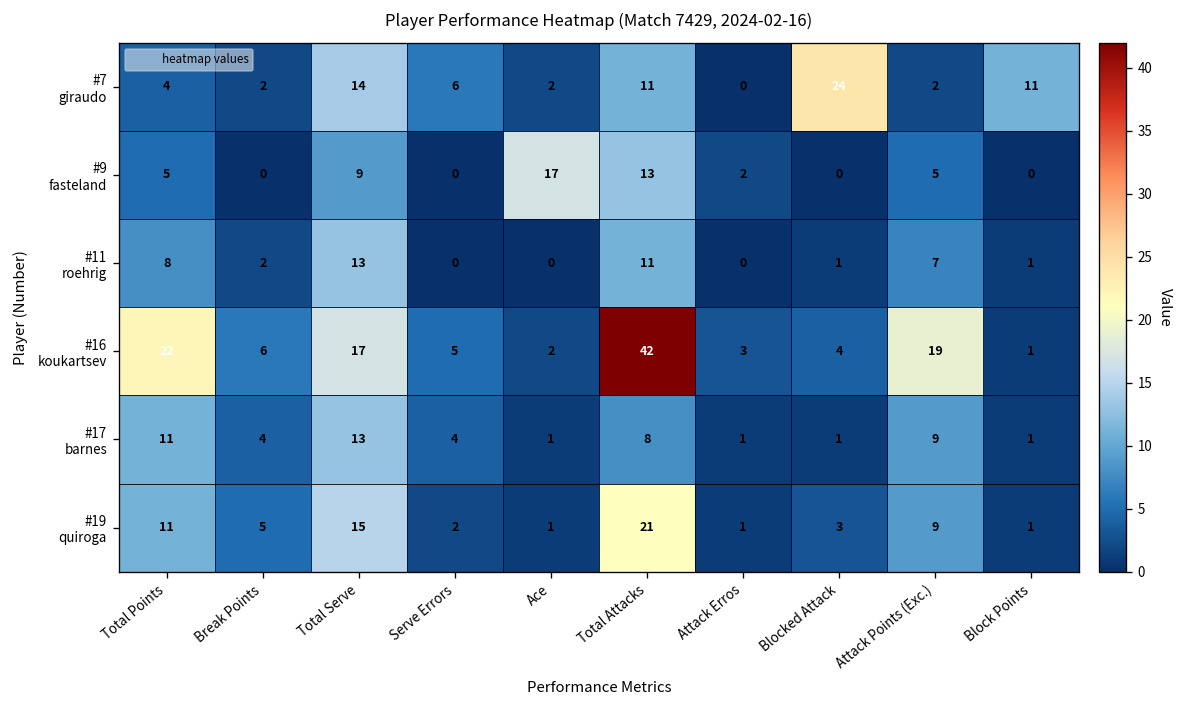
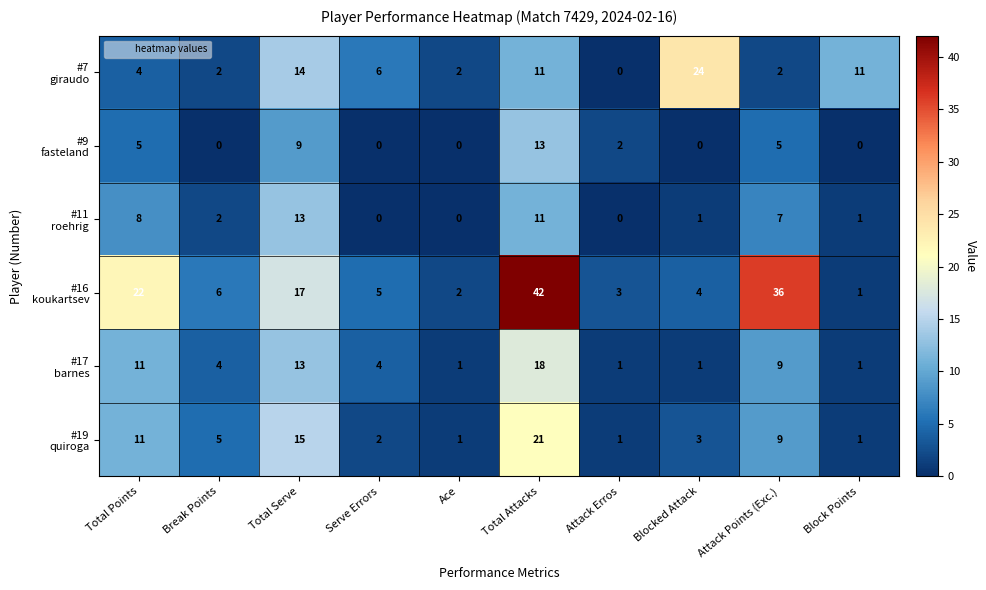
  {
    "#7 giraudo": {
      "Total Points": 4,
      "Break Points": 2,
      "Total Serve": 14,
      "Serve Errors": 6,
      "Ace": 2,
      "Total Attacks": 11,
      "Attack Erros": 0,
      "Blocked Attack": 24,
      "Attack Points (Exc.)": 2,
      "Block Points": 11
    },
    "#9 fasteland": {
      "Total Points": 5,
      "Break Points": 0,
      "Total Serve": 9,
      "Serve Errors": 0,
-     "Ace": 17,
+     "Ace": 0,
      "Total Attacks": 13,
      "Attack Erros": 2,
      "Blocked Attack": 0,
      "Attack Points (Exc.)": 5,
      "Block Points": 0
    },
    "#11 roehrig": {
      "Total Points": 8,
      "Break Points": 2,
      "Total Serve": 13,
      "Serve Errors": 0,
      "Ace": 0,
      "Total Attacks": 11,
      "Attack Erros": 0,
      "Blocked Attack": 1,
      "Attack Points (Exc.)": 7,
      "Block Points": 1
    },
    "#16 koukartsev": {
      "Total Points": 22,
      "Break Points": 6,
      "Total Serve": 17,
      "Serve Errors": 5,
      "Ace": 2,
      "Total Attacks": 42,
      "Attack Erros": 3,
      "Blocked Attack": 4,
-     "Attack Points (Exc.)": 19,
+     "Attack Points (Exc.)": 36,
      "Block Points": 1
    },
    "#17 barnes": {
      "Total Points": 11,
      "Break Points": 4,
      "Total Serve": 13,
      "Serve Errors": 4,
      "Ace": 1,
-     "Total Attacks": 8,
+     "Total Attacks": 18,
      "Attack Erros": 1,
      "Blocked Attack": 1,
      "Attack Points (Exc.)": 9,
      "Block Points": 1
    },
    "#19 quiroga": {
      "Total Points": 11,
      "Break Points": 5,
      "Total Serve": 15,
      "Serve Errors": 2,
      "Ace": 1,
      "Total Attacks": 21,
      "Attack Erros": 1,
      "Blocked Attack": 3,
      "Attack Points (Exc.)": 9,
      "Block Points": 1
    }
  }
